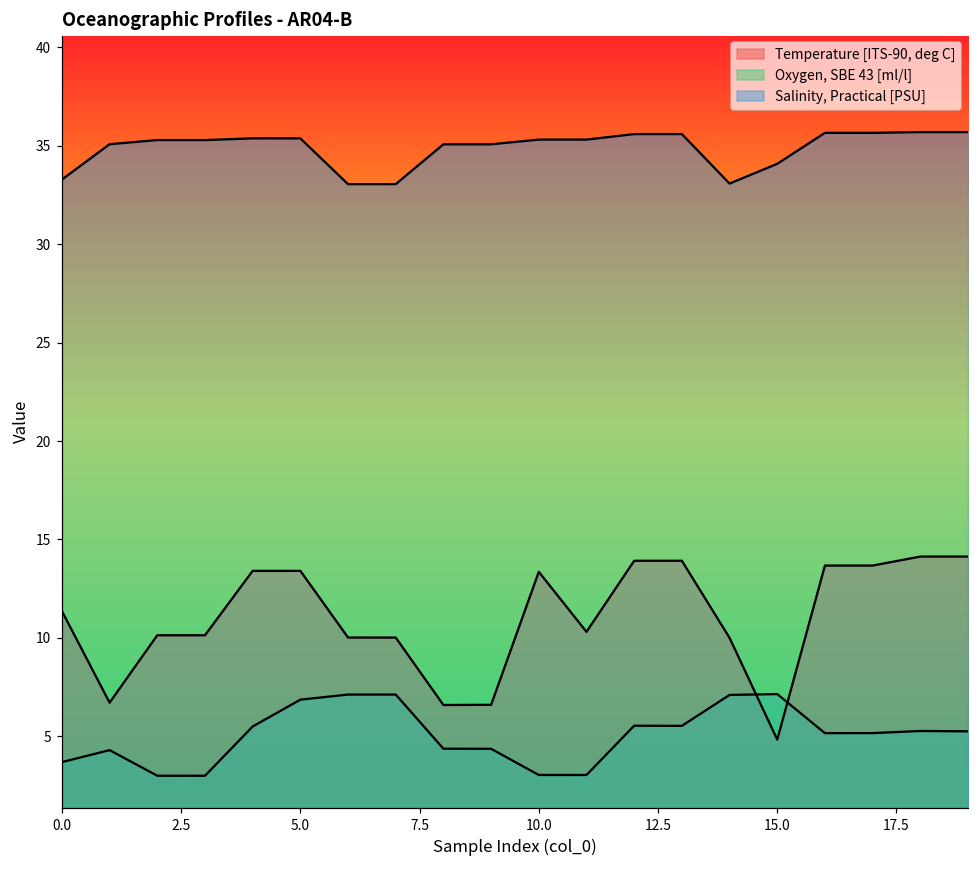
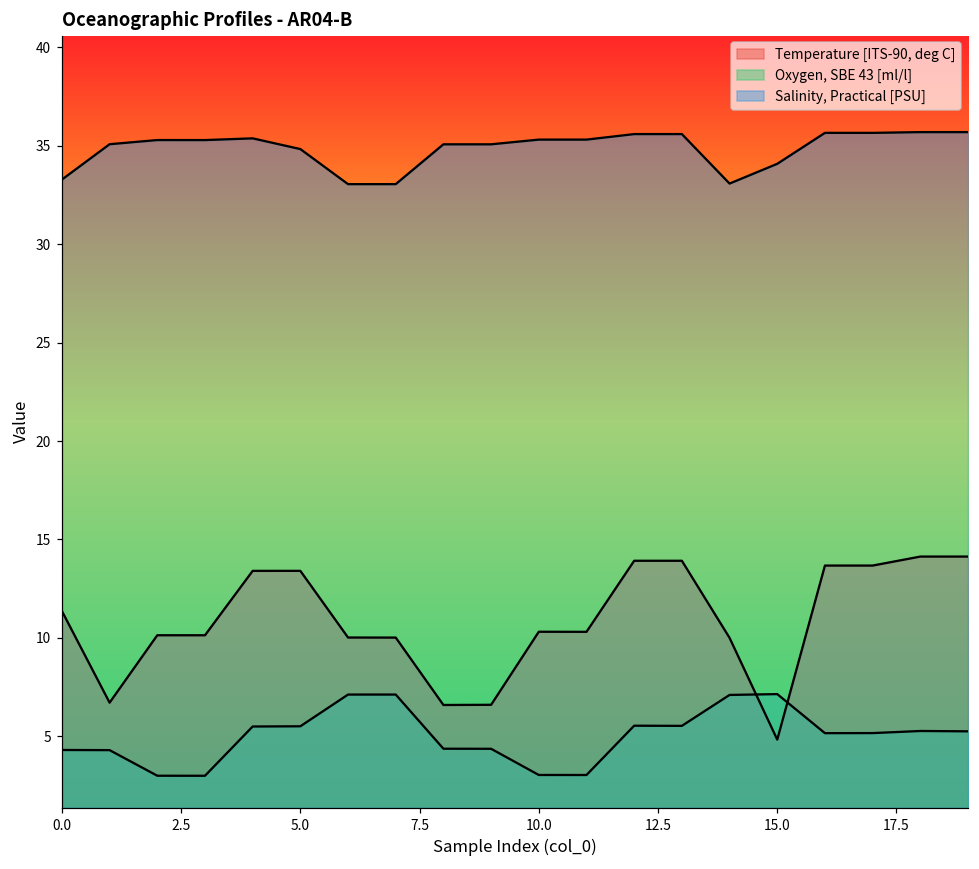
  {
    "Temperature [ITS-90, deg C]": {
      "0.0": 11.4,
      "5.0": 13.4,
-     "10.0": 13.4,
+     "10.0": 10.3,
      "15.0": 4.8
    },
    "Oxygen, SBE 43 [ml/l]": {
-     "0.0": 3.7,
-     "5.0": 6.9,
+     "0.0": 4.3,
+     "5.0": 5.5,
      "10.0": 3.0,
      "15.0": 7.1
    },
    "Salinity, Practical [PSU]": {
      "0.0": 33.3,
-     "5.0": 35.4,
+     "5.0": 34.8,
      "10.0": 35.3,
      "15.0": 34.1
    }
  }
